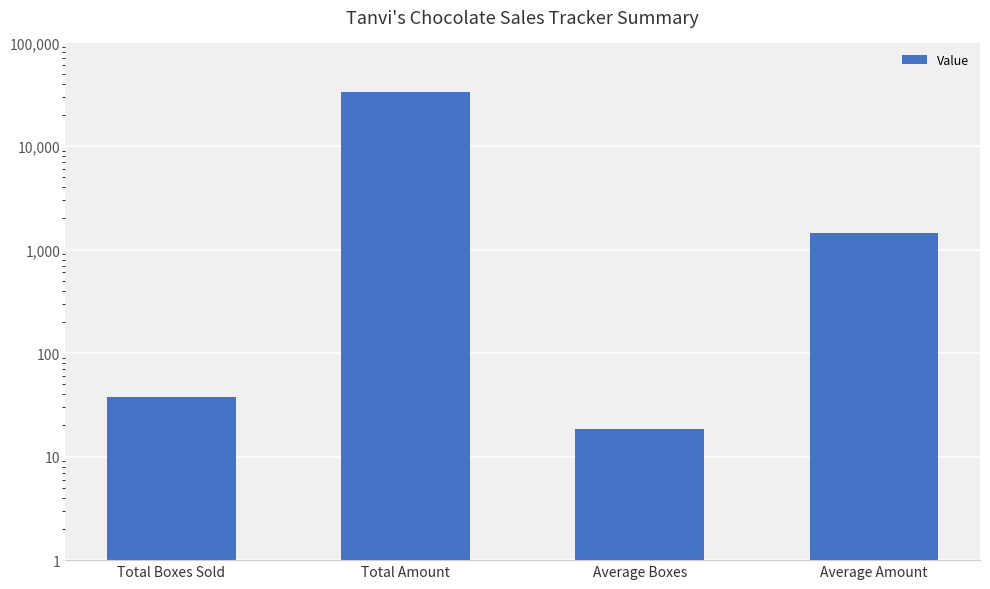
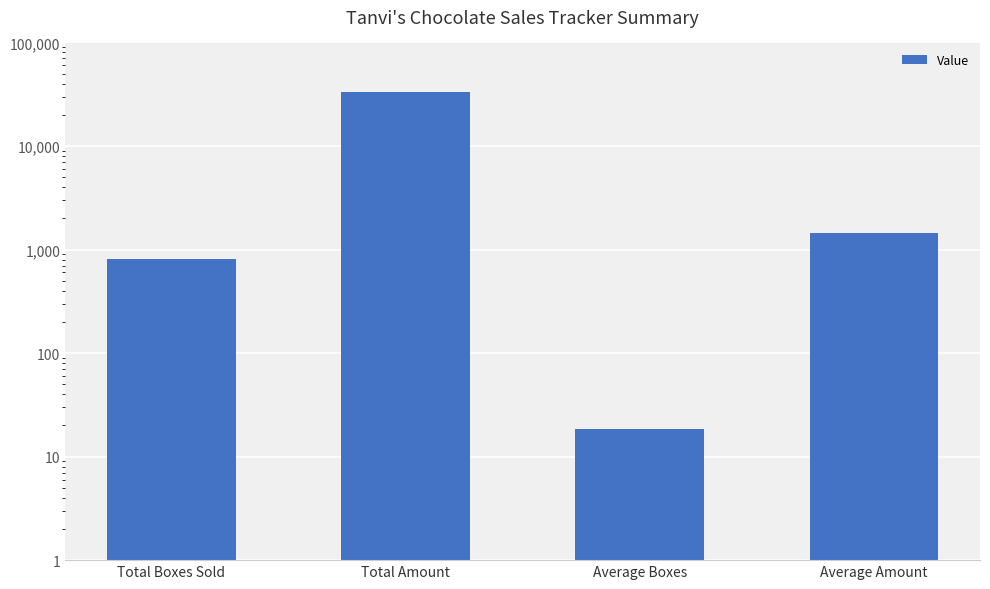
  {
-   "Total Boxes Sold": "38",
+   "Total Boxes Sold": "800",
    "Total Amount": "33,000",
    "Average Boxes": "19",
    "Average Amount": "1,500"
  }
